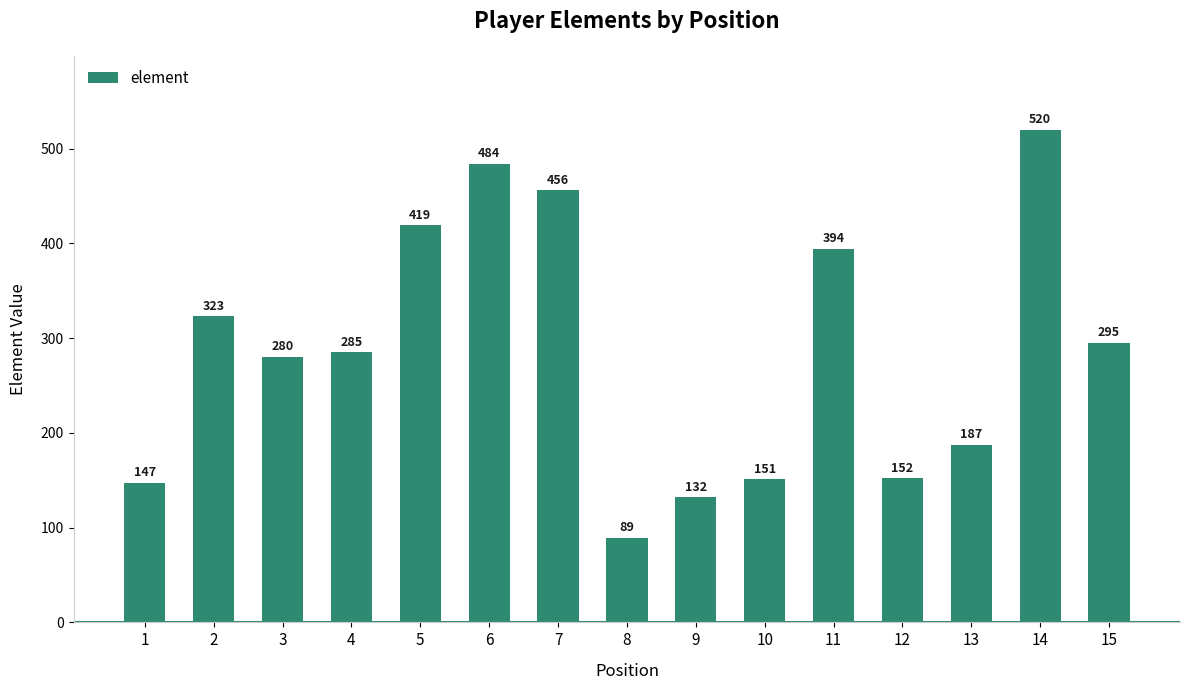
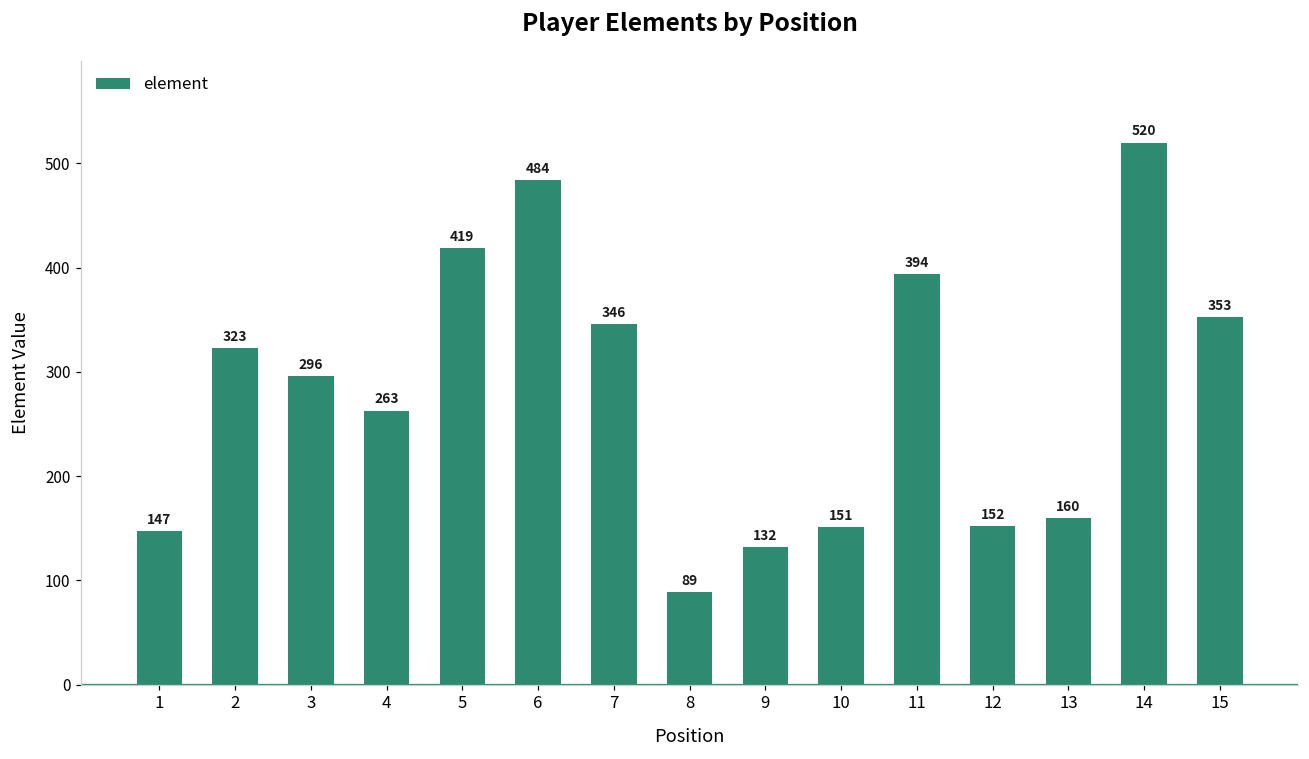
  {
    "1": 147,
    "2": 323,
-   "3": 280,
-   "4": 285,
+   "3": 296,
+   "4": 263,
    "5": 419,
    "6": 484,
-   "7": 456,
+   "7": 346,
    "8": 89,
    "9": 132,
    "10": 151,
    "11": 394,
    "12": 152,
-   "13": 187,
+   "13": 160,
    "14": 520,
-   "15": 295
+   "15": 353
  }
